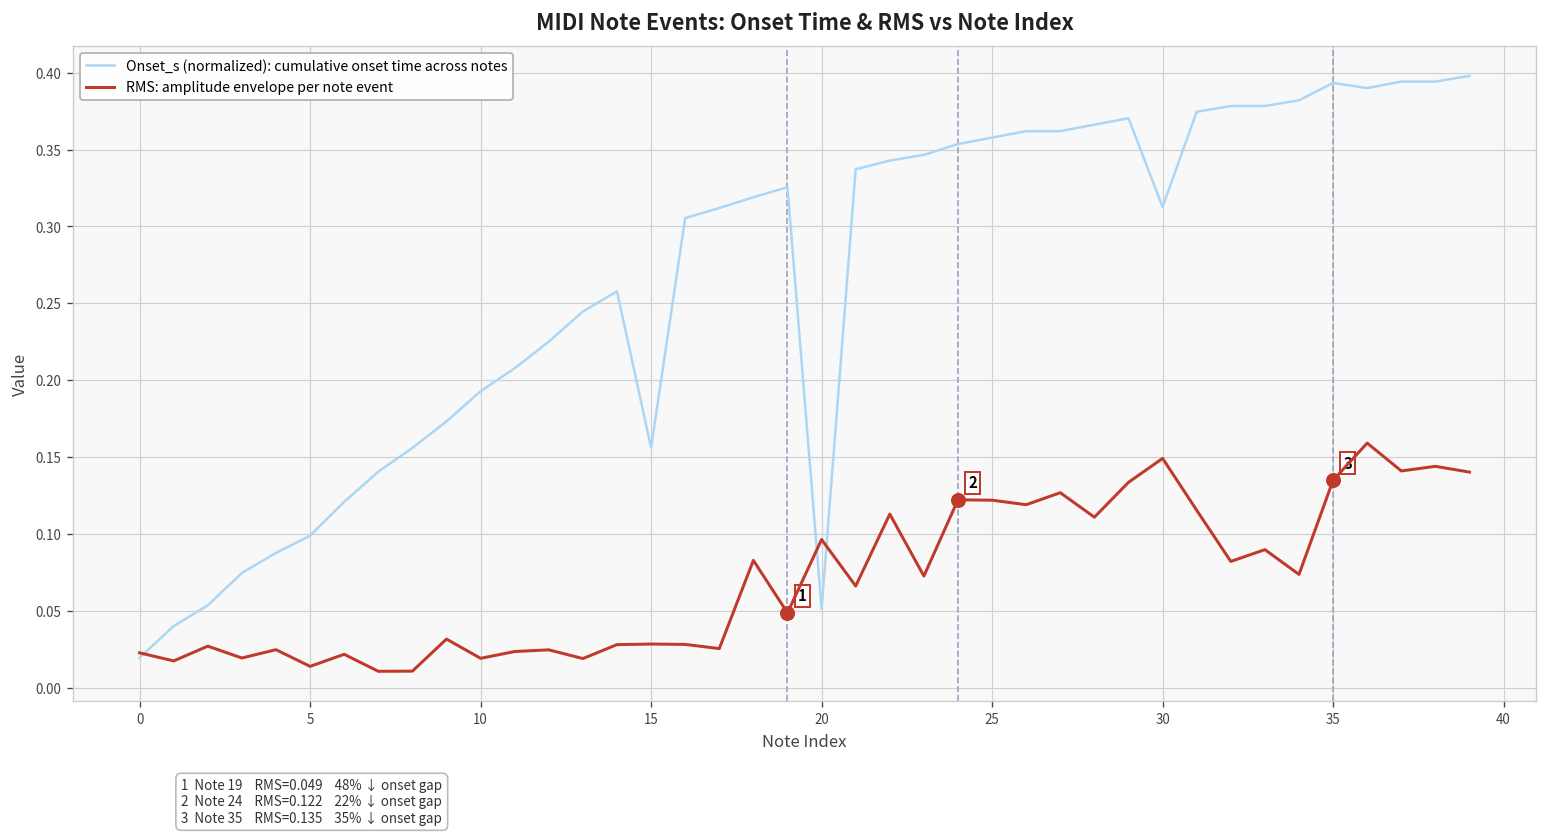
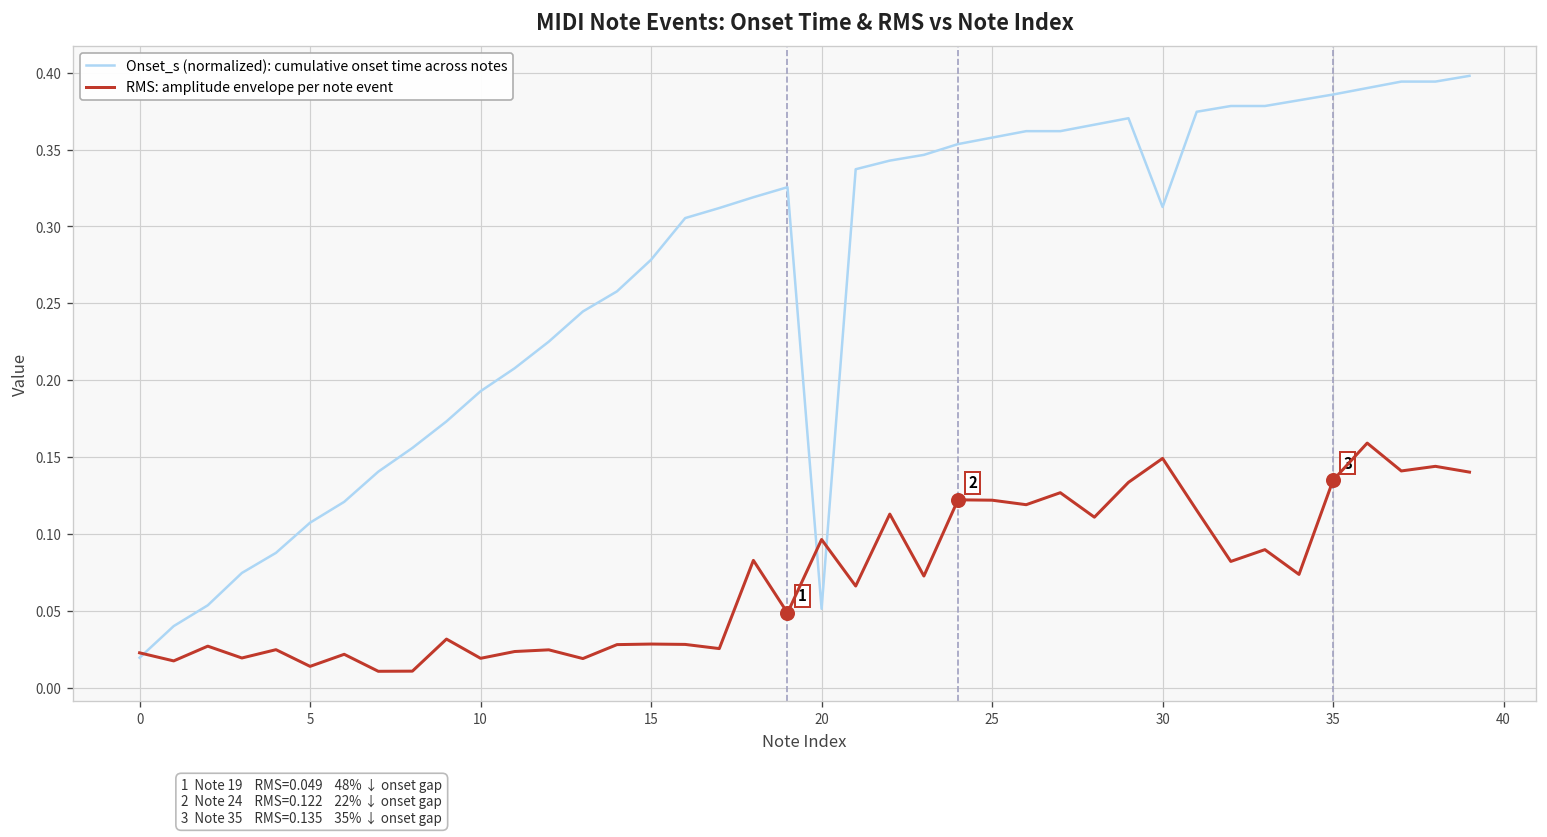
  {
    "Onset_s (normalized): cumulative onset time across notes": {
      "0": 0.020,
-     "5": 0.099,
+     "5": 0.107,
      "10": 0.193,
-     "15": 0.156,
+     "15": 0.278,
      "20": 0.051,
      "25": 0.358,
      "30": 0.313,
-     "35": 0.393
+     "35": 0.386
    }
  }
